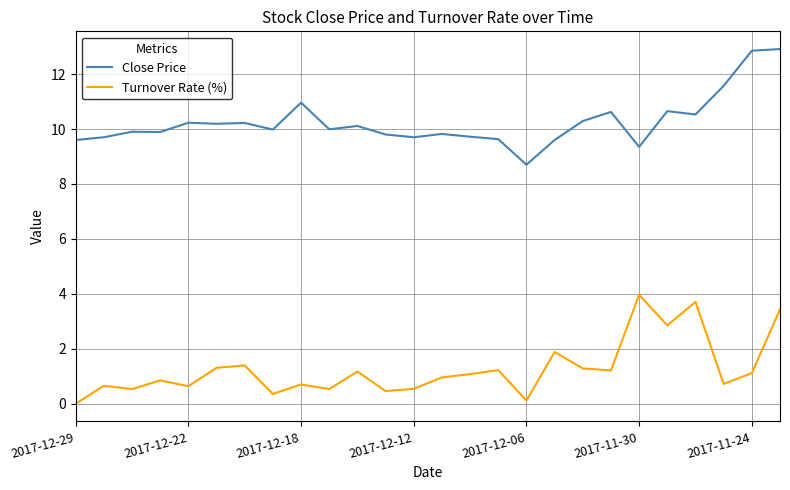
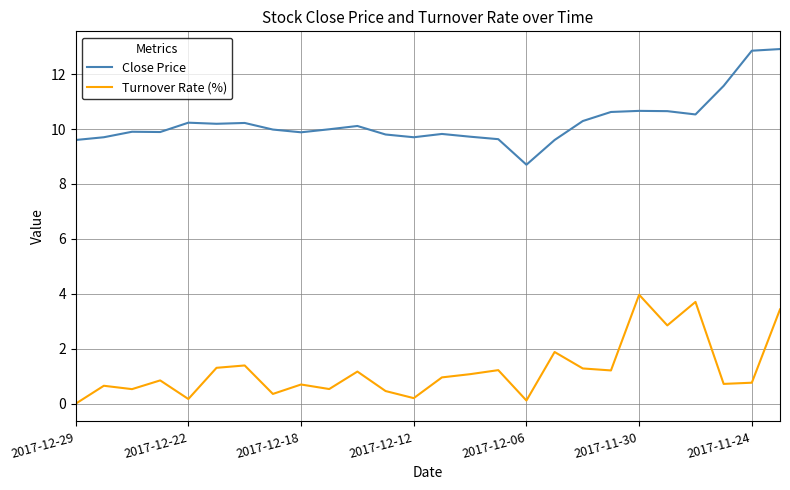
  {
    "Close Price": {
      "2017-12-29": 9.6,
      "2017-12-22": 10.2,
-     "2017-12-18": 11.0,
+     "2017-12-18": 9.9,
      "2017-12-12": 9.7,
      "2017-12-06": 8.7,
-     "2017-11-30": 9.4,
+     "2017-11-30": 10.7,
      "2017-11-24": 12.9
    },
    "Turnover Rate (%)": {
      "2017-12-29": 0.0,
-     "2017-12-22": 0.6,
+     "2017-12-22": 0.2,
      "2017-12-18": 0.7,
-     "2017-12-12": 0.5,
+     "2017-12-12": 0.2,
      "2017-12-06": 0.1,
      "2017-11-30": 4.0,
-     "2017-11-24": 1.1
+     "2017-11-24": 0.8
    }
  }
